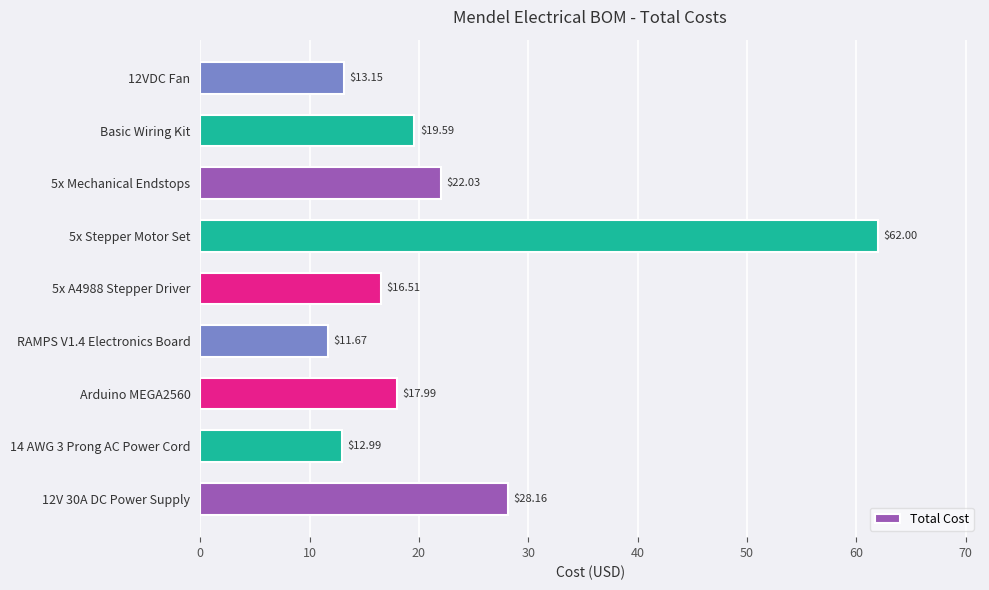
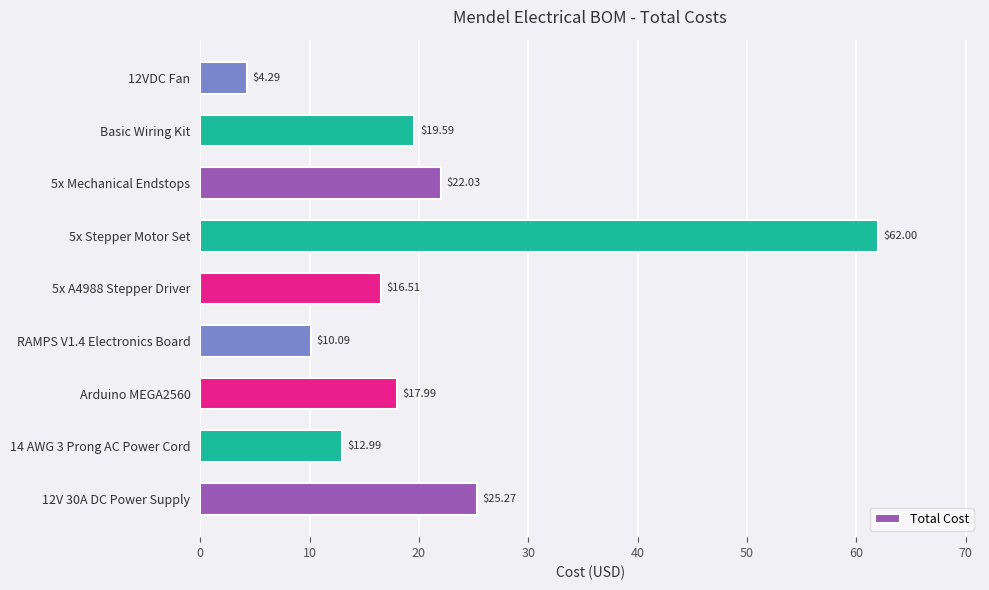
  {
-   "12VDC Fan": "$13.15",
+   "12VDC Fan": "$4.29",
    "Basic Wiring Kit": "$19.59",
    "5x Mechanical Endstops": "$22.03",
    "5x Stepper Motor Set": "$62.00",
    "5x A4988 Stepper Driver": "$16.51",
-   "RAMPS V1.4 Electronics Board": "$11.67",
+   "RAMPS V1.4 Electronics Board": "$10.09",
    "Arduino MEGA2560": "$17.99",
    "14 AWG 3 Prong AC Power Cord": "$12.99",
-   "12V 30A DC Power Supply": "$28.16"
+   "12V 30A DC Power Supply": "$25.27"
  }
